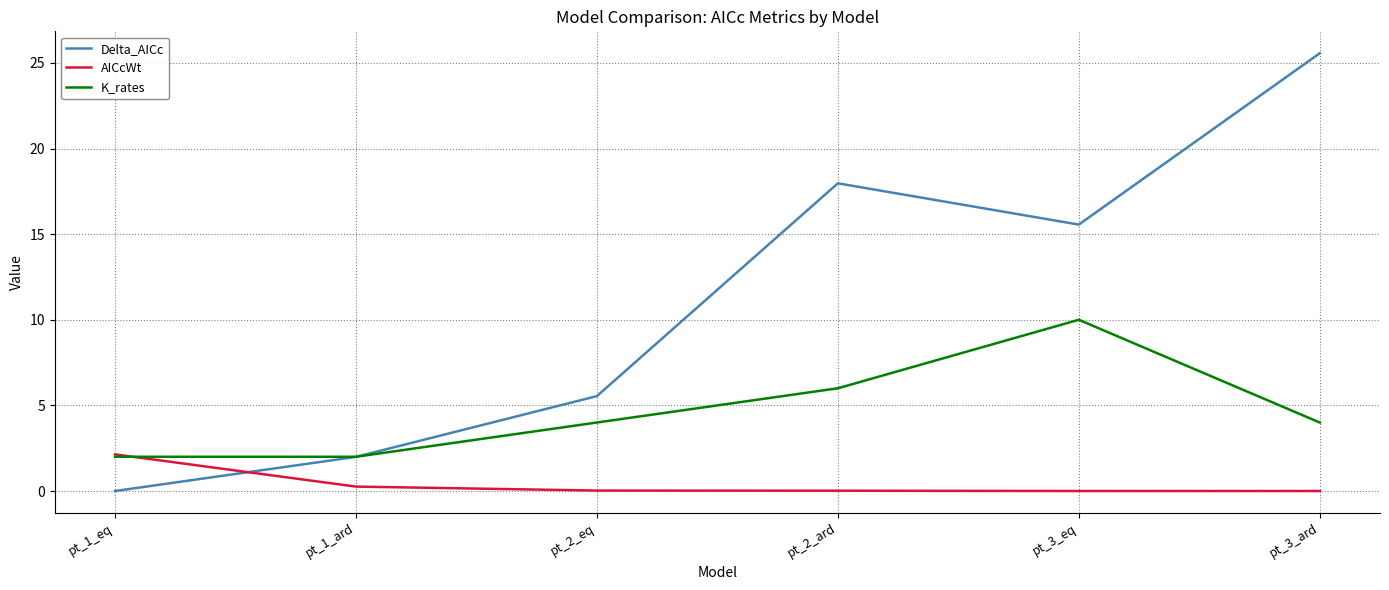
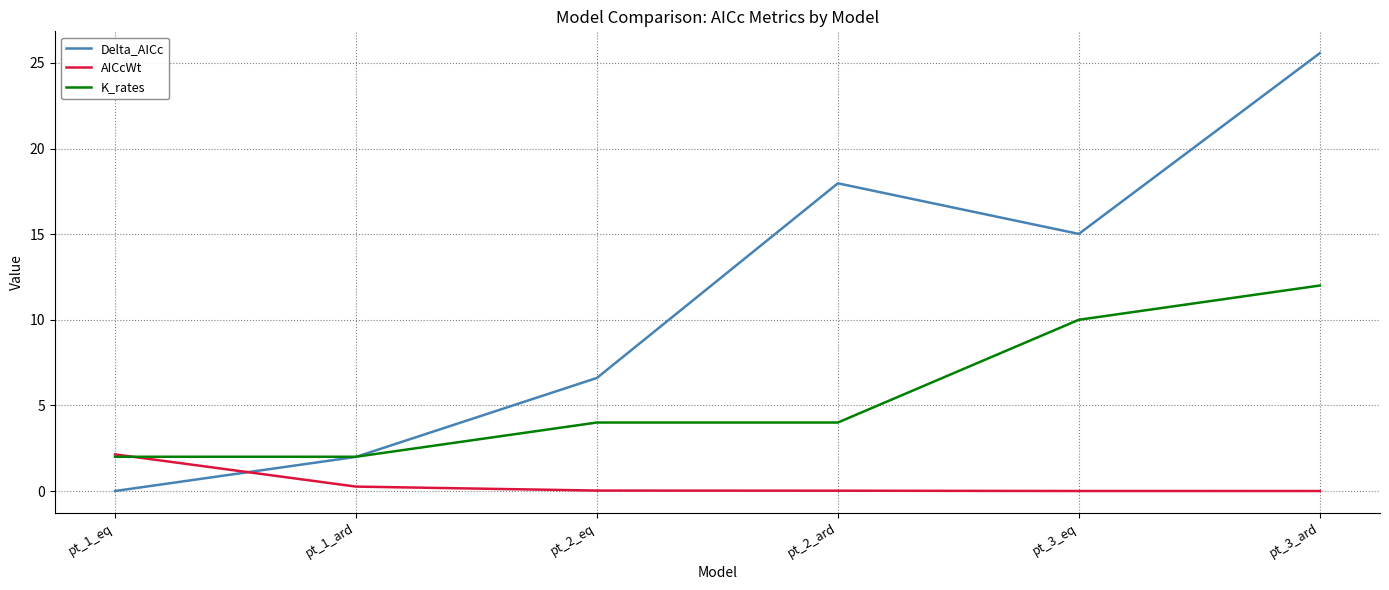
  {
    "Delta_AICc": {
      "pt_1_eq": 0.0,
-     "pt_2_eq": 5.5,
+     "pt_2_eq": 6.6,
      "pt_2_ard": 18.0,
-     "pt_3_eq": 15.6,
+     "pt_3_eq": 15.0,
      "pt_3_ard": 25.6
    },
    "AICcWt": {
      "pt_1_ard": 0.3,
      "pt_2_eq": 0.0,
      "pt_2_ard": 0.0,
      "pt_3_eq": 0.0,
      "pt_3_ard": 0.0
    },
    "K_rates": {
      "pt_2_eq": 4,
-     "pt_2_ard": 6,
+     "pt_2_ard": 4,
      "pt_3_eq": 10,
-     "pt_3_ard": 4
+     "pt_3_ard": 12
    }
  }
